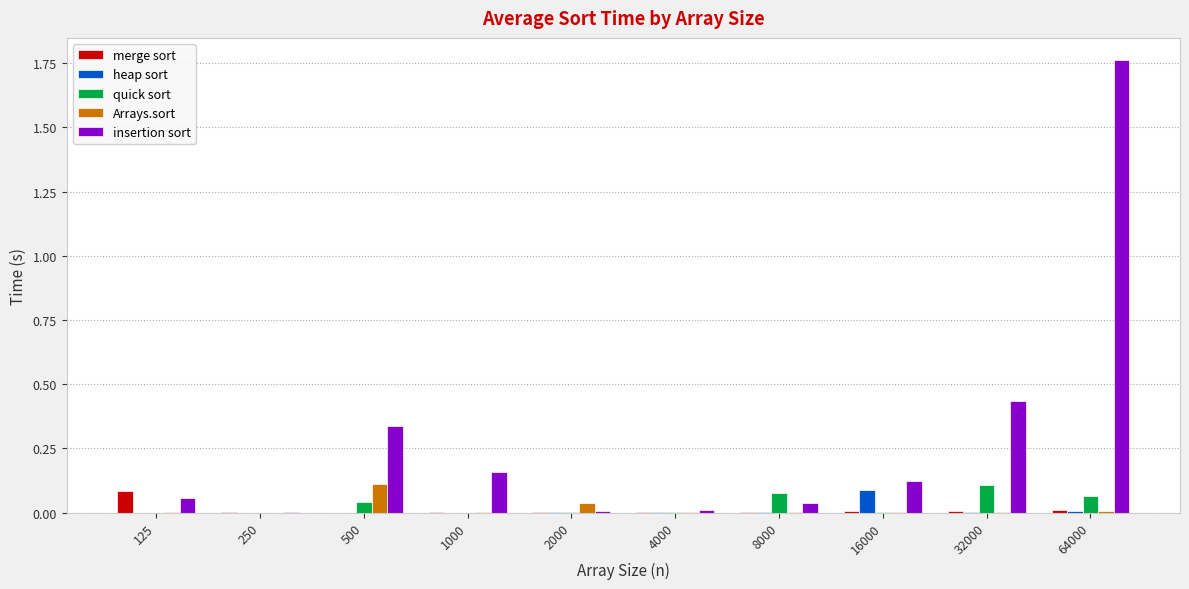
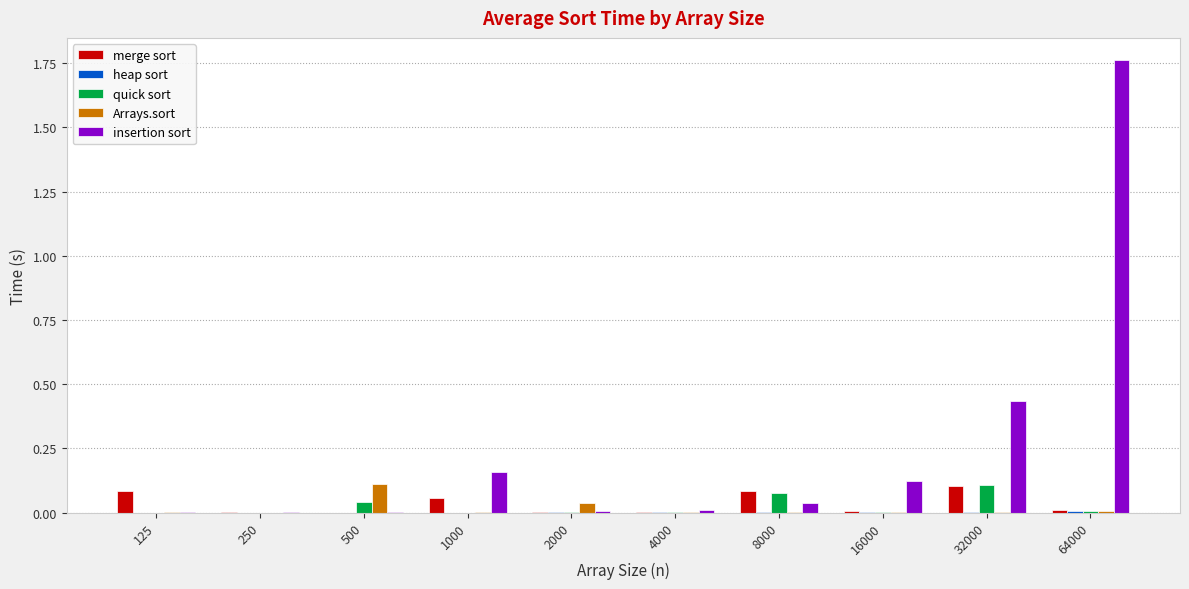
  {
    "merge sort": {
      "125": 0.08,
-     "1000": 0.00,
-     "8000": 0.00,
-     "32000": 0.01,
+     "1000": 0.06,
+     "8000": 0.08,
+     "32000": 0.10,
      "64000": 0.01
    },
    "heap sort": {
-     "16000": 0.09
+     "16000": 0.00
    },
    "quick sort": {
      "500": 0.04,
      "8000": 0.07,
      "32000": 0.11,
-     "64000": 0.06
+     "64000": 0.01
    },
    "Arrays.sort": {
      "500": 0.11,
      "2000": 0.04
    },
    "insertion sort": {
-     "125": 0.06,
-     "500": 0.34,
+     "125": 0.00,
+     "500": 0.00,
      "1000": 0.16,
      "4000": 0.01,
      "8000": 0.04,
      "16000": 0.12,
      "32000": 0.44,
      "64000": 1.76
    }
  }
